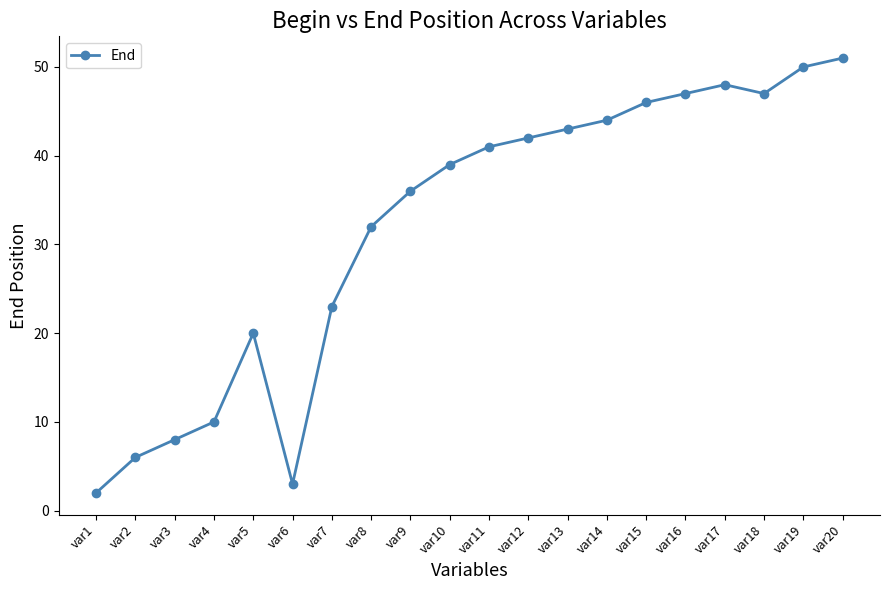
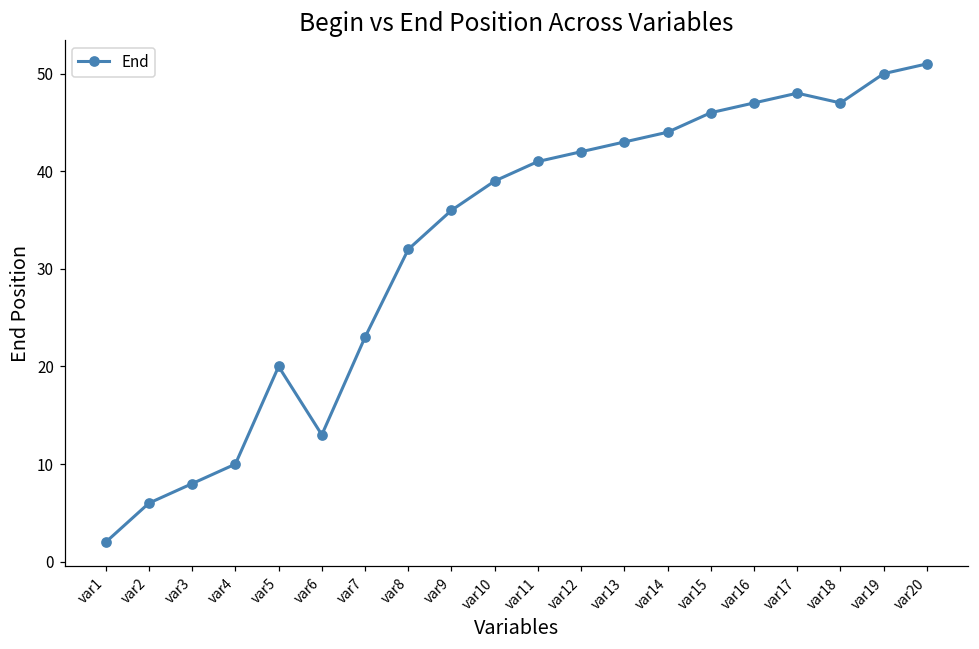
  {
    "var1": 2,
    "var2": 6,
    "var3": 8,
    "var4": 10,
    "var5": 20,
-   "var6": 3,
+   "var6": 13,
    "var7": 23,
    "var8": 32,
    "var9": 36,
    "var10": 39,
    "var11": 41,
    "var12": 42,
    "var13": 43,
    "var14": 44,
    "var15": 46,
    "var16": 47,
    "var17": 48,
    "var18": 47,
    "var19": 50,
    "var20": 51
  }
